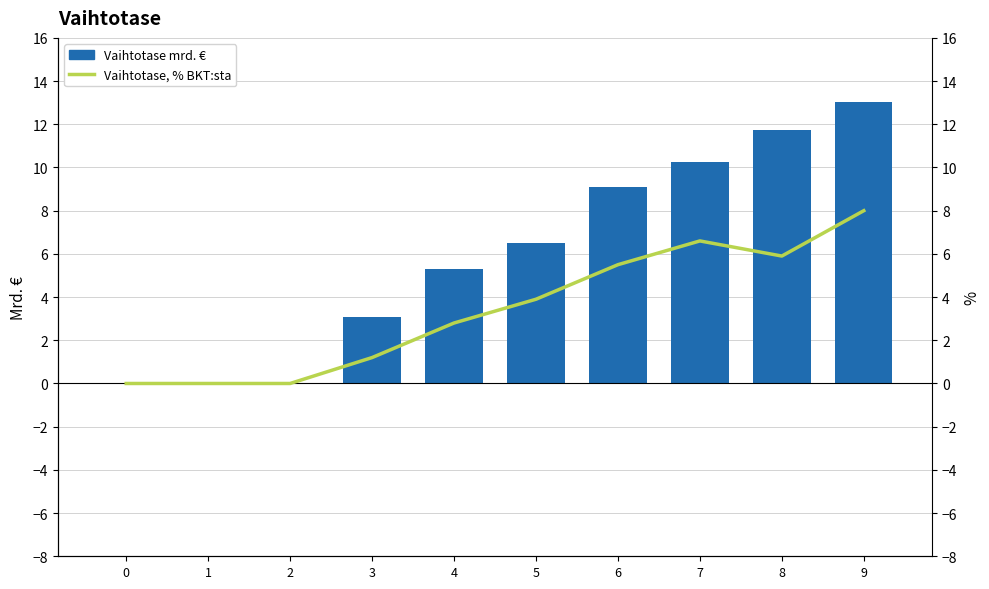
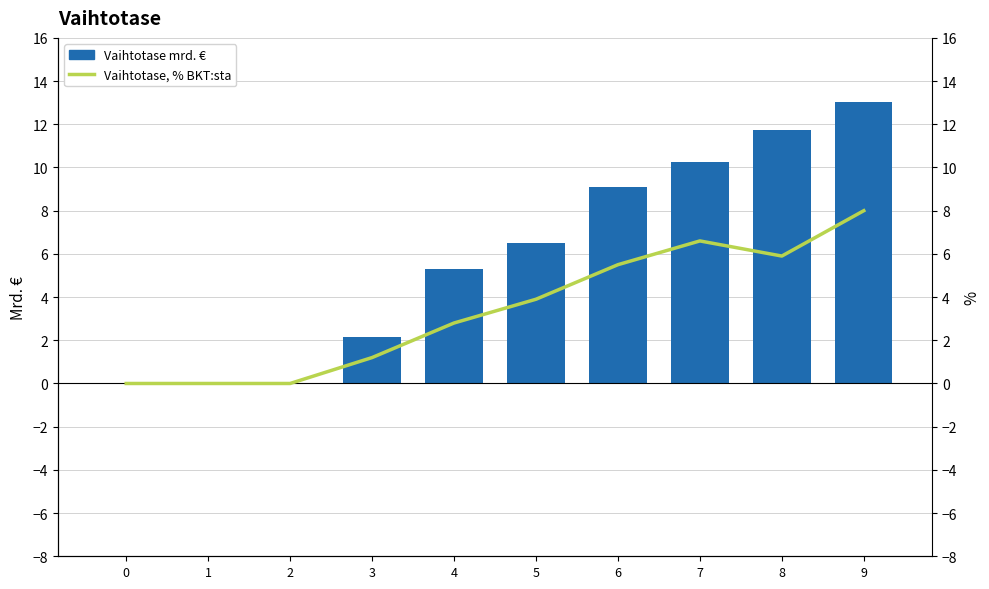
  {
    "Vaihtotase mrd. €": {
      "0": 0.0,
      "1": 0.0,
      "2": 0.0,
-     "3": 3.1,
+     "3": 2.1,
      "4": 5.3,
      "5": 6.5,
      "6": 9.1,
      "7": 10.2,
      "8": 11.7,
      "9": 13.0
    },
    "Vaihtotase, % BKT:sta": {
      "0": 0.0,
      "1": 0.0,
      "2": 0.0,
      "3": 1.2,
      "4": 2.8,
      "5": 3.9,
      "6": 5.5,
      "7": 6.6,
      "8": 5.9,
      "9": 8.0
    }
  }
